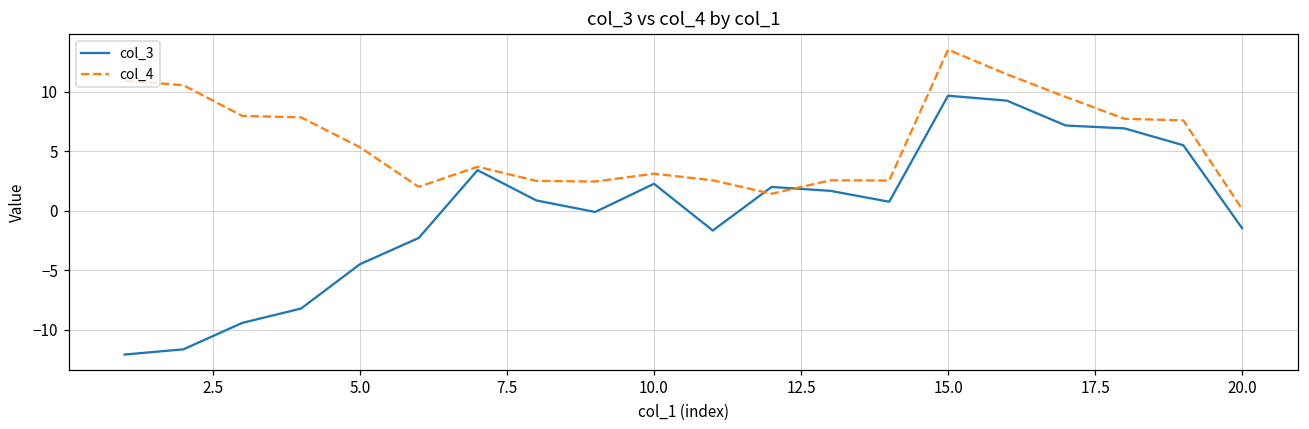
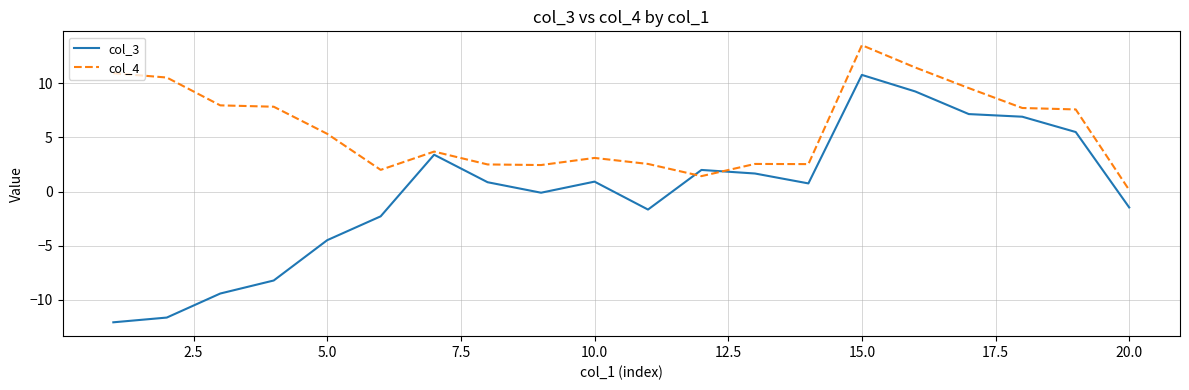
  {
    "col_3": {
      "5.0": -4.5,
-     "10.0": 2.3,
-     "15.0": 9.6,
+     "10.0": 0.9,
+     "15.0": 10.8,
      "20.0": -1.5
    },
    "col_4": {
      "5.0": 5.3,
      "10.0": 3.1,
      "15.0": 13.5,
      "20.0": 0.1
    }
  }
